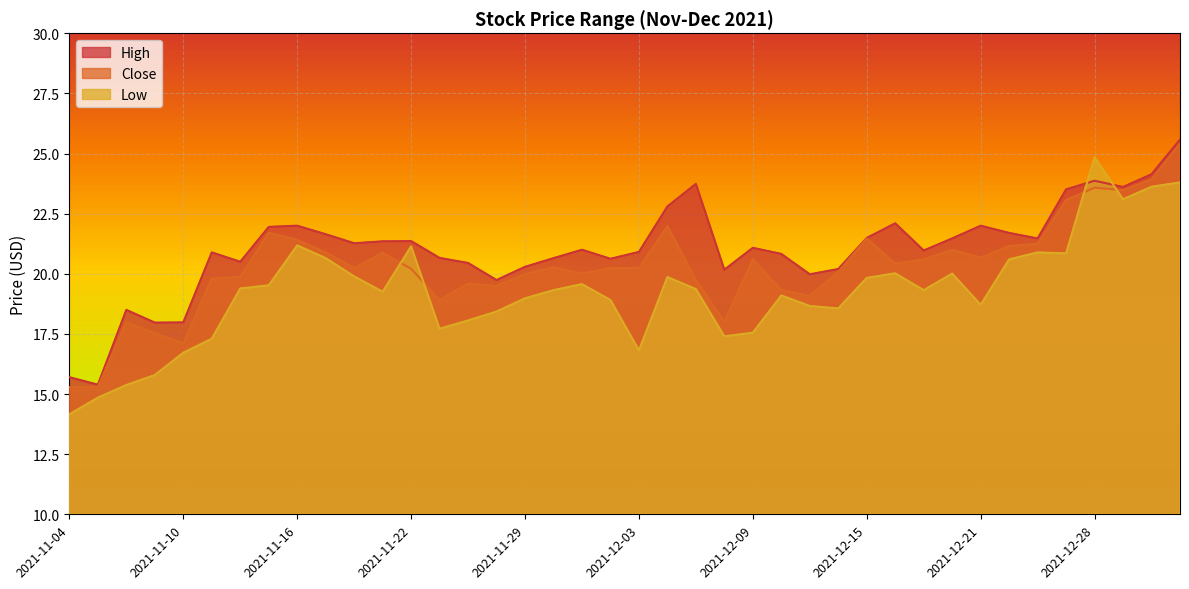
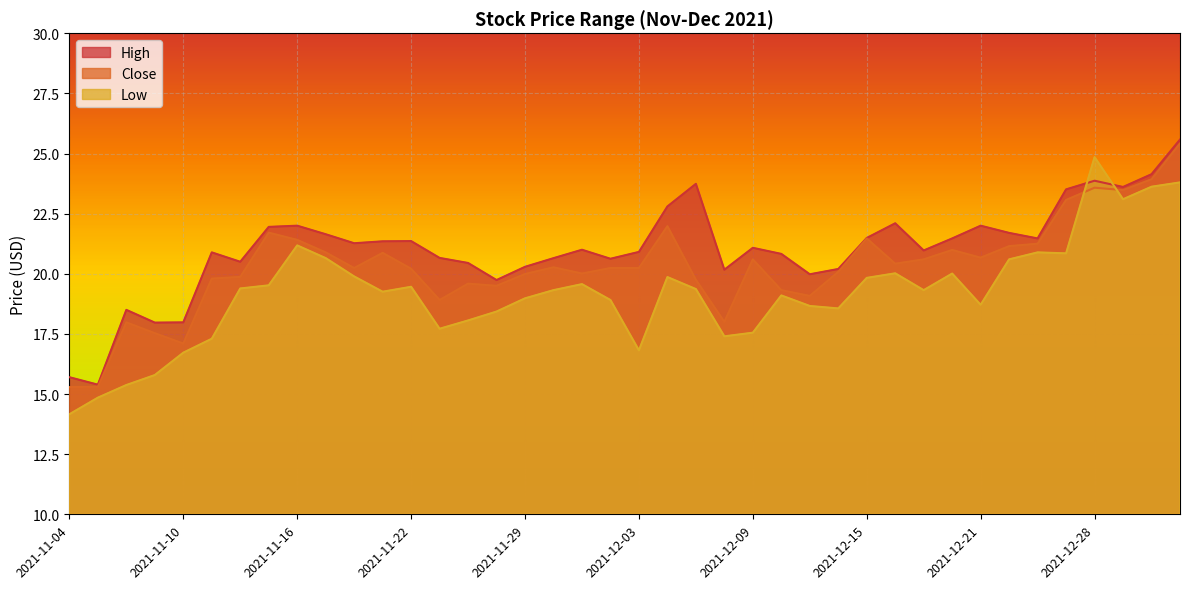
  {
    "Low": {
      "2021-11-04": 14.2,
      "2021-11-10": 16.7,
      "2021-11-16": 21.2,
-     "2021-11-22": 21.1,
+     "2021-11-22": 19.5,
      "2021-11-29": 19.0,
      "2021-12-03": 16.8,
      "2021-12-09": 17.6,
      "2021-12-15": 19.8,
      "2021-12-21": 18.7,
      "2021-12-28": 24.9
    }
  }
